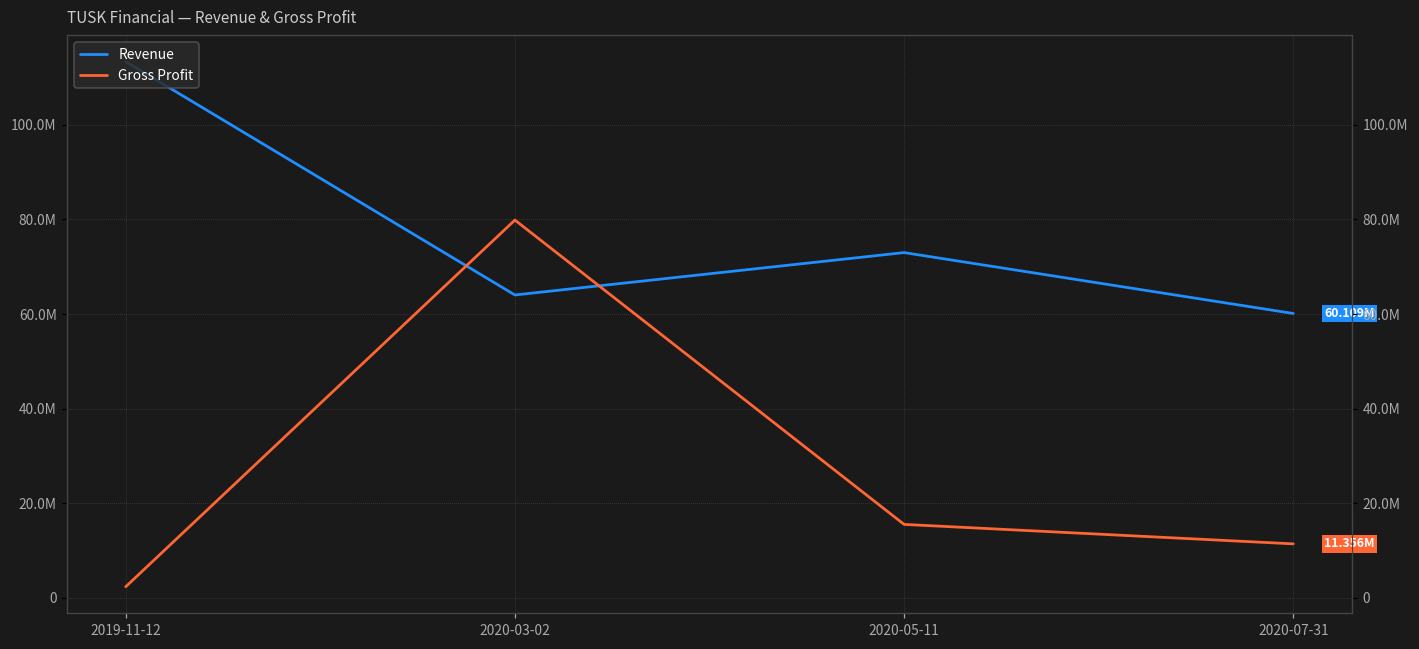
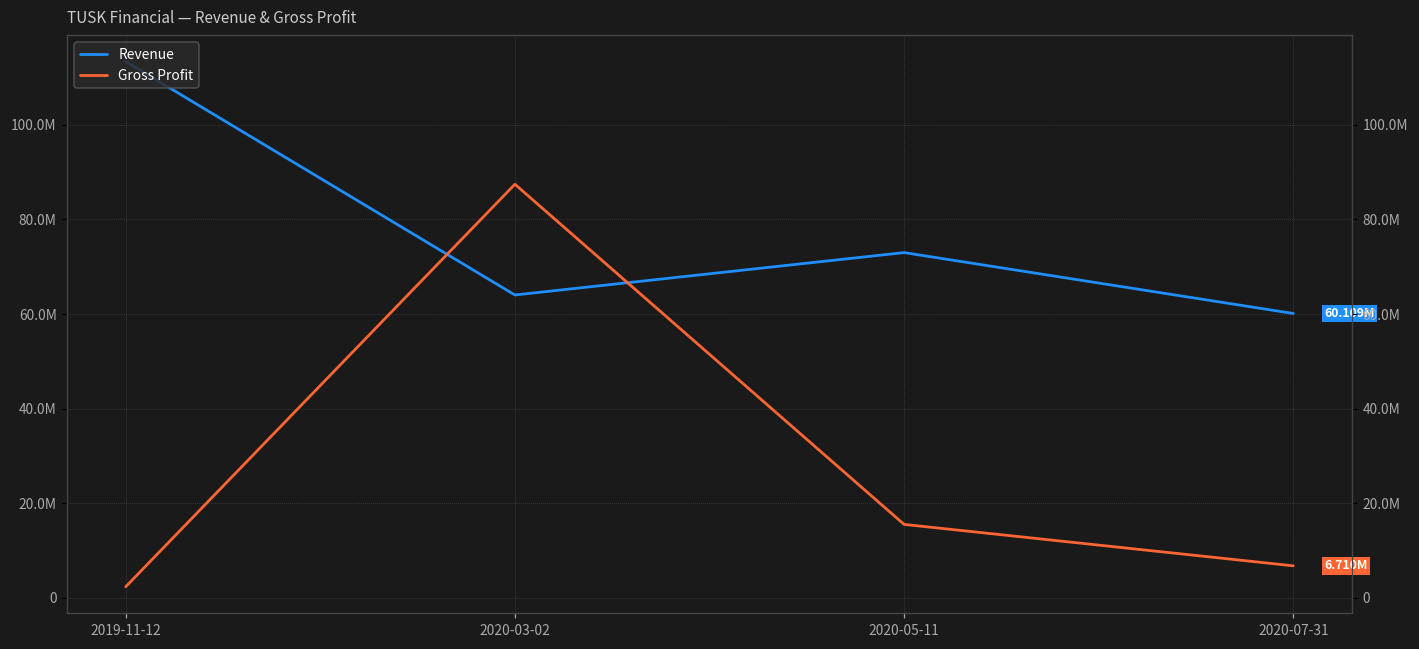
  {
    "Revenue": {
      "2020-03-02": "64000000",
      "2020-05-11": "73000000",
      "2020-07-31": "60000000"
    },
    "Gross Profit": {
-     "2020-03-02": "80000000",
-     "2020-07-31": "11.356M"
+     "2020-03-02": "87000000",
+     "2020-07-31": "6.710M"
    }
  }
